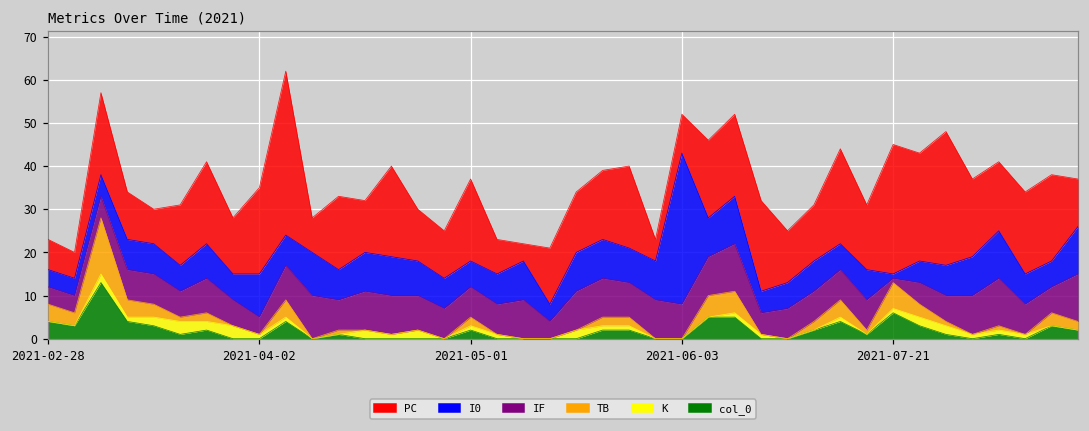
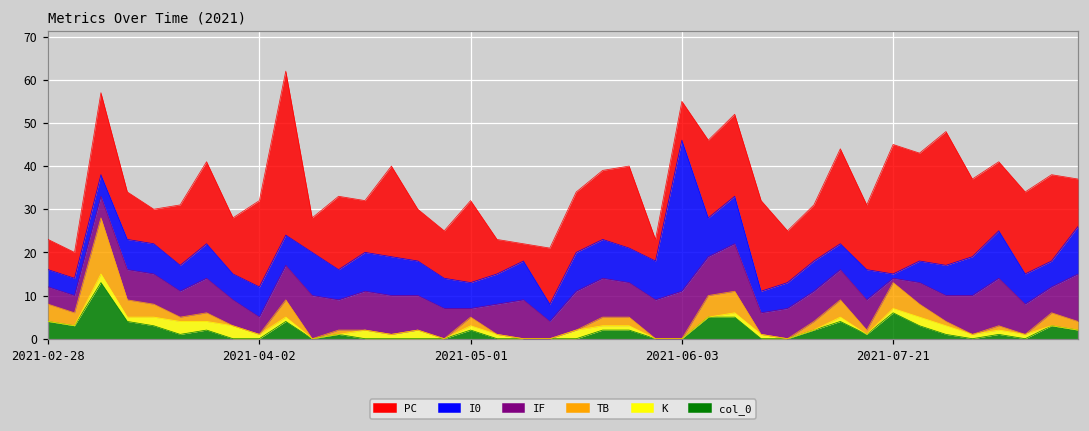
  {
    "col_0": {
      "2021-04-02": 0,
      "2021-05-01": 2,
      "2021-07-21": 6
    },
    "K": {
      "2021-05-01": 3,
      "2021-07-21": 7
    },
    "TB": {
      "2021-02-28": 4,
      "2021-05-01": 2,
      "2021-07-21": 6
    },
    "IF": {
      "2021-02-28": 4,
      "2021-04-02": 4,
-     "2021-05-01": 7,
-     "2021-06-03": 8,
+     "2021-05-01": 2,
+     "2021-06-03": 11,
      "2021-07-21": 1
    },
    "I0": {
      "2021-02-28": 4,
-     "2021-04-02": 10,
+     "2021-04-02": 7,
      "2021-05-01": 6,
      "2021-06-03": 35,
      "2021-07-21": 1
    },
    "PC": {
      "2021-02-28": 7,
      "2021-04-02": 20,
      "2021-05-01": 19,
      "2021-06-03": 9,
      "2021-07-21": 30
    }
  }
